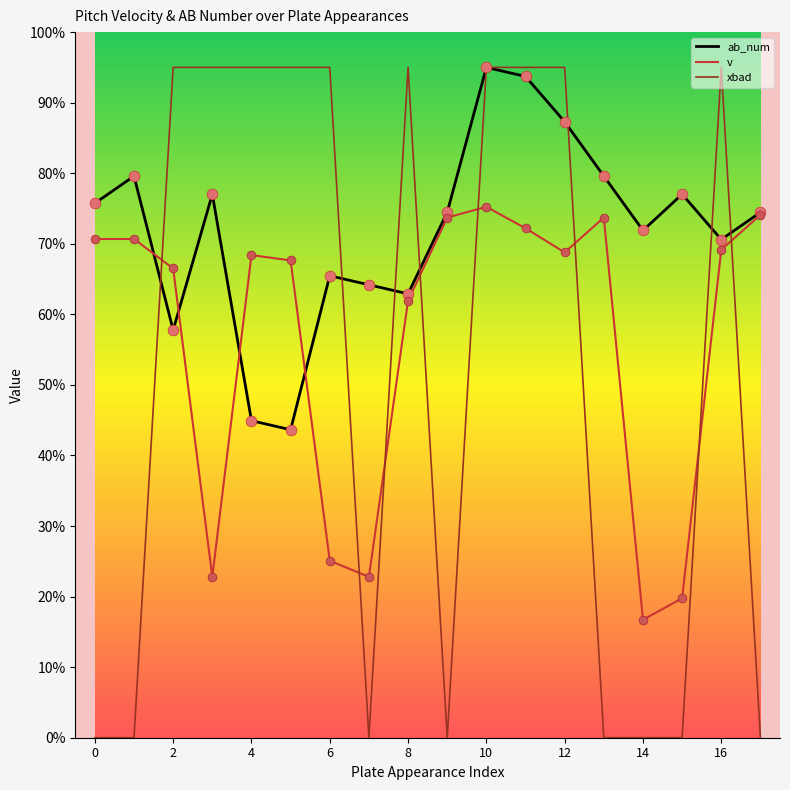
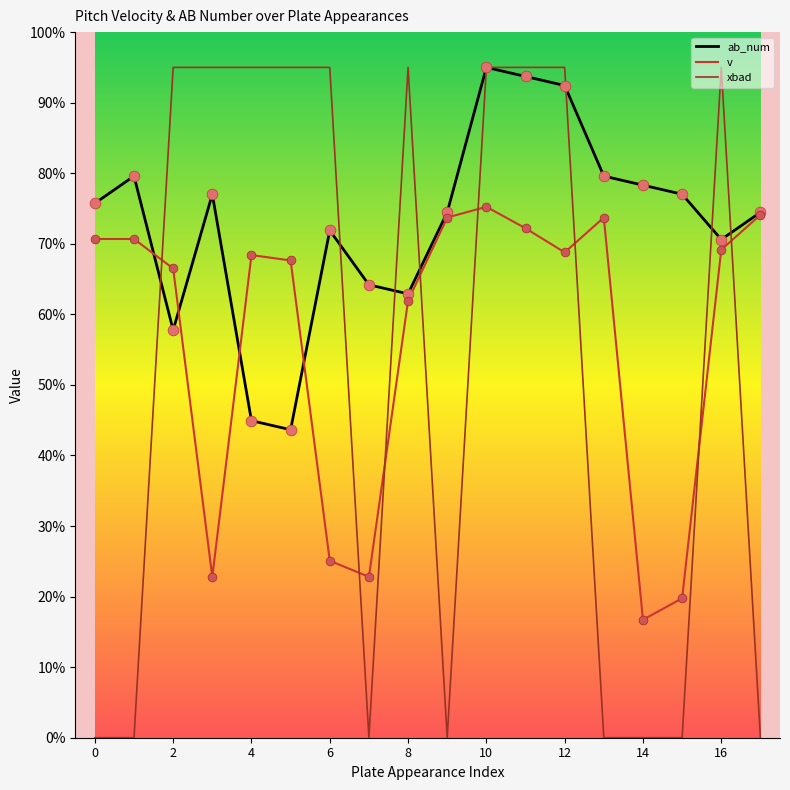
  {
    "ab_num": {
      "0": "76%",
      "2": "58%",
      "4": "45%",
-     "6": "65%",
+     "6": "72%",
      "8": "63%",
-     "12": "87%",
-     "14": "72%",
+     "12": "92%",
+     "14": "78%",
      "16": "71%"
    }
  }
